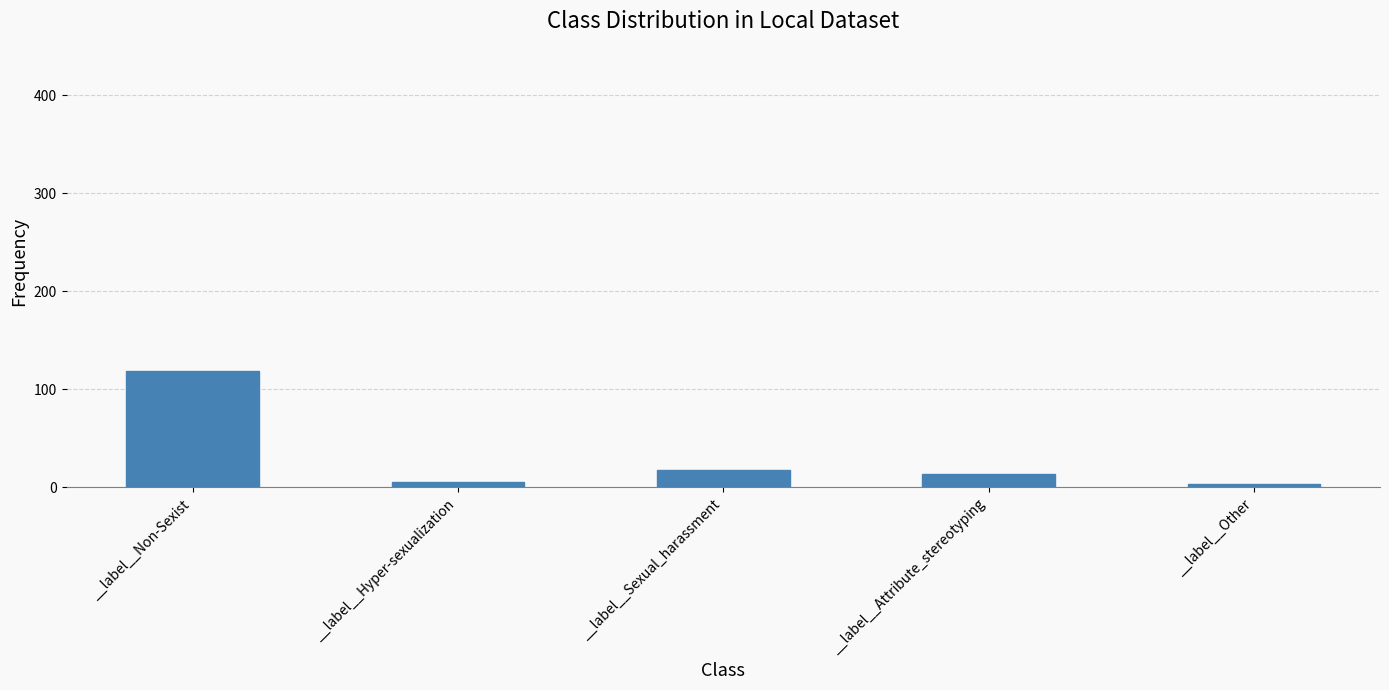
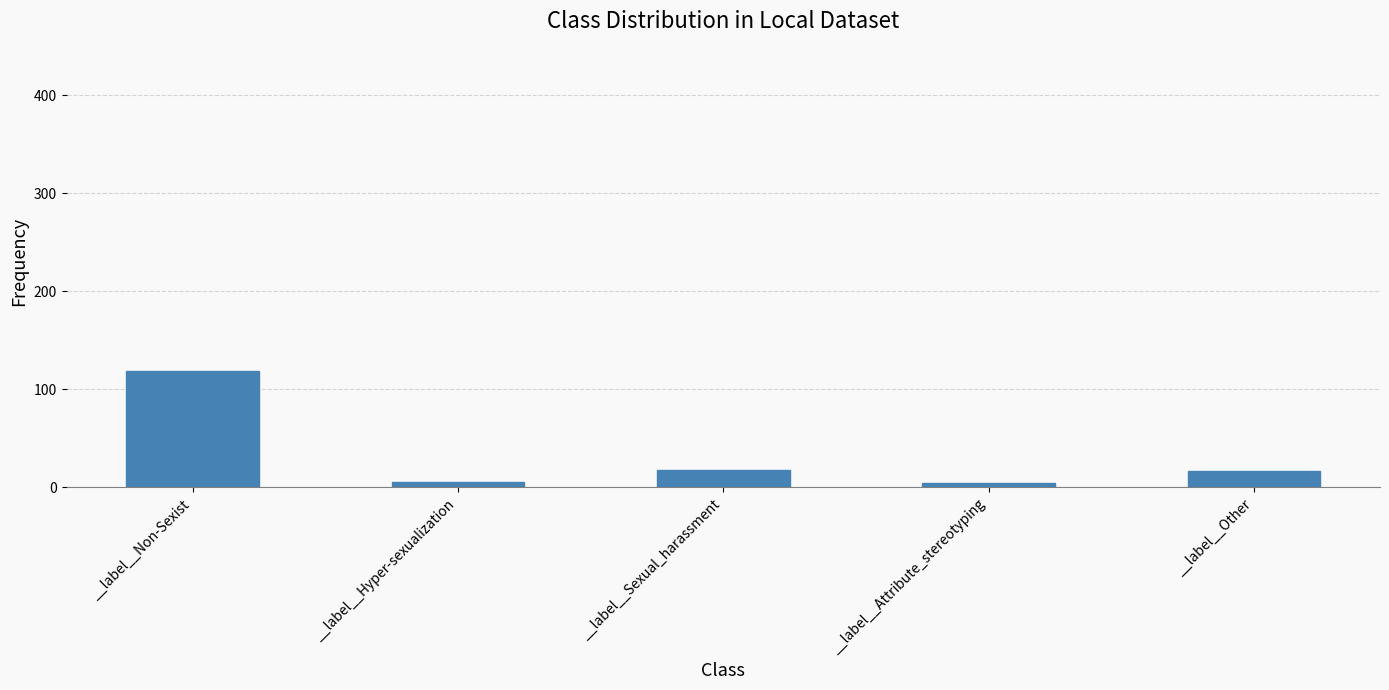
  {
    "__label__Non-Sexist": 120,
    "__label__Hyper-sexualization": 10,
    "__label__Sexual_harassment": 20,
-   "__label__Attribute_stereotyping": 14,
-   "__label__Other": 0
+   "__label__Attribute_stereotyping": 5,
+   "__label__Other": 20
  }
